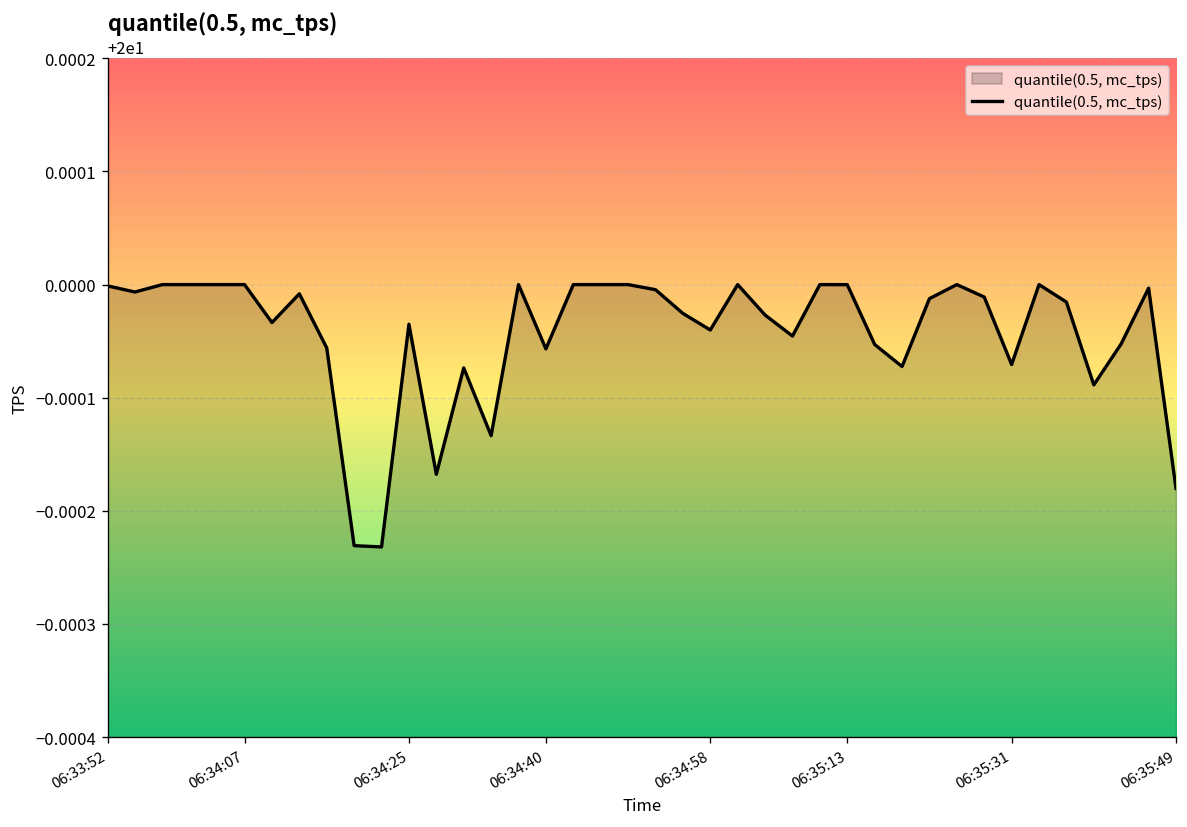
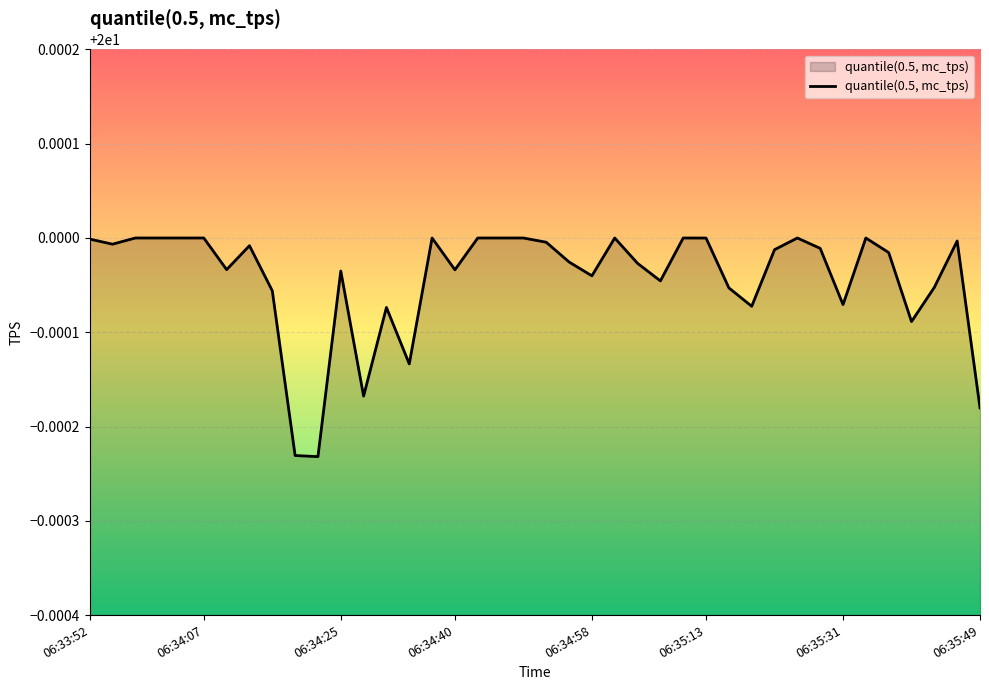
  {
    "06:33:52": 20.00000,
    "06:34:07": 20.00000,
    "06:34:25": 19.99996,
-   "06:34:40": 19.99994,
+   "06:34:40": 19.99997,
    "06:34:58": 19.99996,
    "06:35:13": 20.00000,
    "06:35:31": 19.99993,
    "06:35:49": 19.99982
  }
